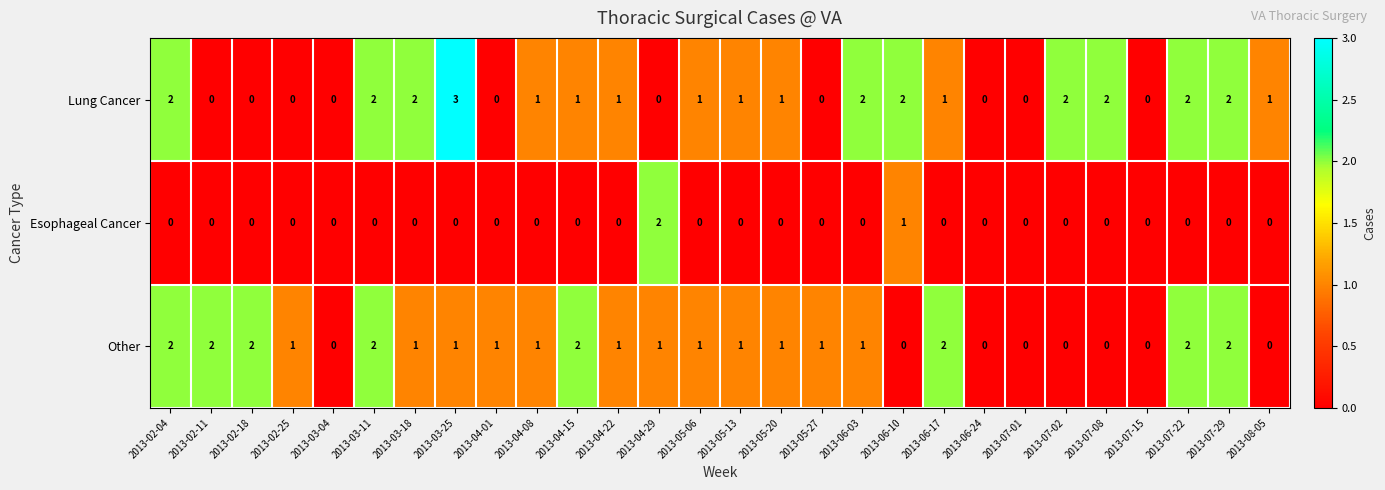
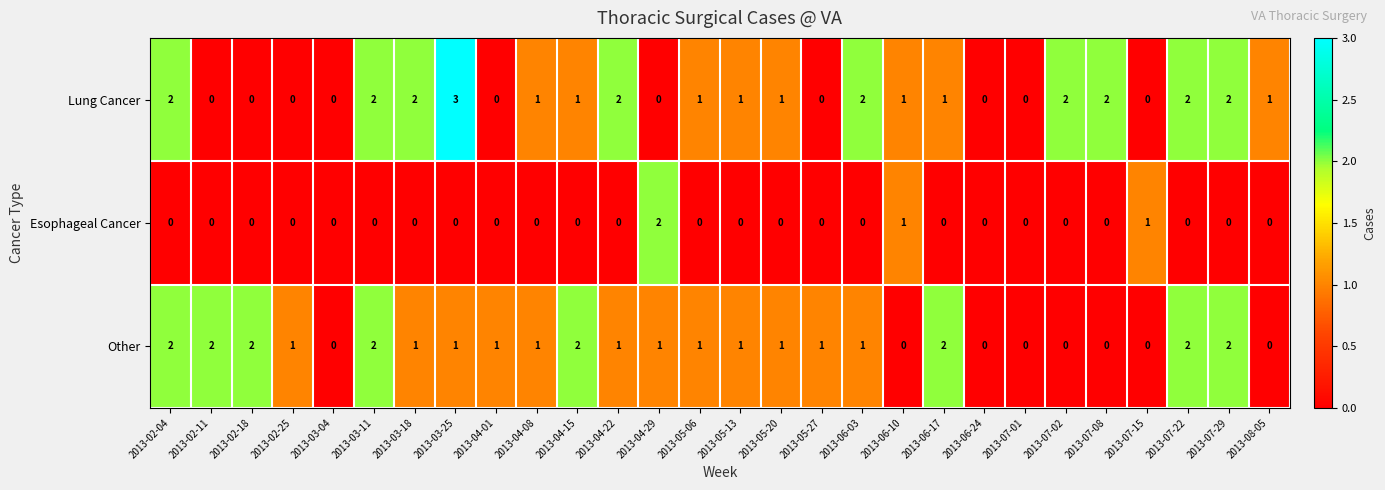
  {
    "Lung Cancer": {
      "2013-02-04": 2,
      "2013-02-11": 0,
      "2013-02-18": 0,
      "2013-02-25": 0,
      "2013-03-04": 0,
      "2013-03-11": 2,
      "2013-03-18": 2,
      "2013-03-25": 3,
      "2013-04-01": 0,
      "2013-04-08": 1,
      "2013-04-15": 1,
-     "2013-04-22": 1,
+     "2013-04-22": 2,
      "2013-04-29": 0,
      "2013-05-06": 1,
      "2013-05-13": 1,
      "2013-05-20": 1,
      "2013-05-27": 0,
      "2013-06-03": 2,
-     "2013-06-10": 2,
+     "2013-06-10": 1,
      "2013-06-17": 1,
      "2013-06-24": 0,
      "2013-07-01": 0,
      "2013-07-02": 2,
      "2013-07-08": 2,
      "2013-07-15": 0,
      "2013-07-22": 2,
      "2013-07-29": 2,
      "2013-08-05": 1
    },
    "Esophageal Cancer": {
      "2013-02-04": 0,
      "2013-02-11": 0,
      "2013-02-18": 0,
      "2013-02-25": 0,
      "2013-03-04": 0,
      "2013-03-11": 0,
      "2013-03-18": 0,
      "2013-03-25": 0,
      "2013-04-01": 0,
      "2013-04-08": 0,
      "2013-04-15": 0,
      "2013-04-22": 0,
      "2013-04-29": 2,
      "2013-05-06": 0,
      "2013-05-13": 0,
      "2013-05-20": 0,
      "2013-05-27": 0,
      "2013-06-03": 0,
      "2013-06-10": 1,
      "2013-06-17": 0,
      "2013-06-24": 0,
      "2013-07-01": 0,
      "2013-07-02": 0,
      "2013-07-08": 0,
-     "2013-07-15": 0,
+     "2013-07-15": 1,
      "2013-07-22": 0,
      "2013-07-29": 0,
      "2013-08-05": 0
    },
    "Other": {
      "2013-02-04": 2,
      "2013-02-11": 2,
      "2013-02-18": 2,
      "2013-02-25": 1,
      "2013-03-04": 0,
      "2013-03-11": 2,
      "2013-03-18": 1,
      "2013-03-25": 1,
      "2013-04-01": 1,
      "2013-04-08": 1,
      "2013-04-15": 2,
      "2013-04-22": 1,
      "2013-04-29": 1,
      "2013-05-06": 1,
      "2013-05-13": 1,
      "2013-05-20": 1,
      "2013-05-27": 1,
      "2013-06-03": 1,
      "2013-06-10": 0,
      "2013-06-17": 2,
      "2013-06-24": 0,
      "2013-07-01": 0,
      "2013-07-02": 0,
      "2013-07-08": 0,
      "2013-07-15": 0,
      "2013-07-22": 2,
      "2013-07-29": 2,
      "2013-08-05": 0
    }
  }
